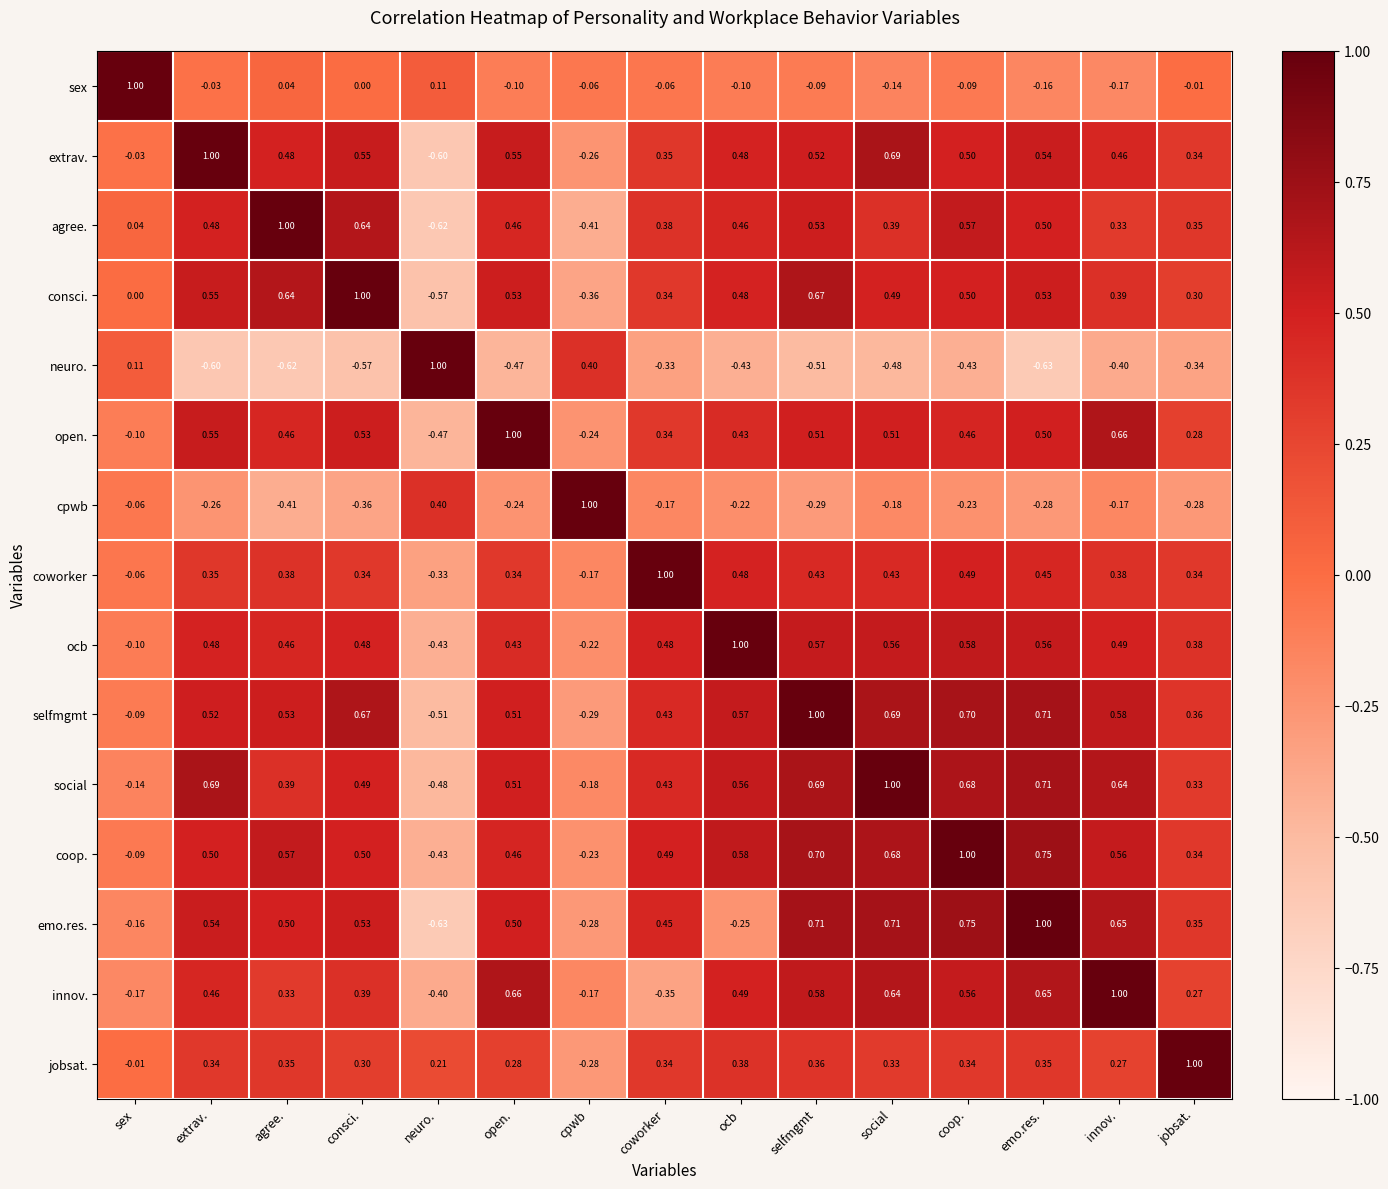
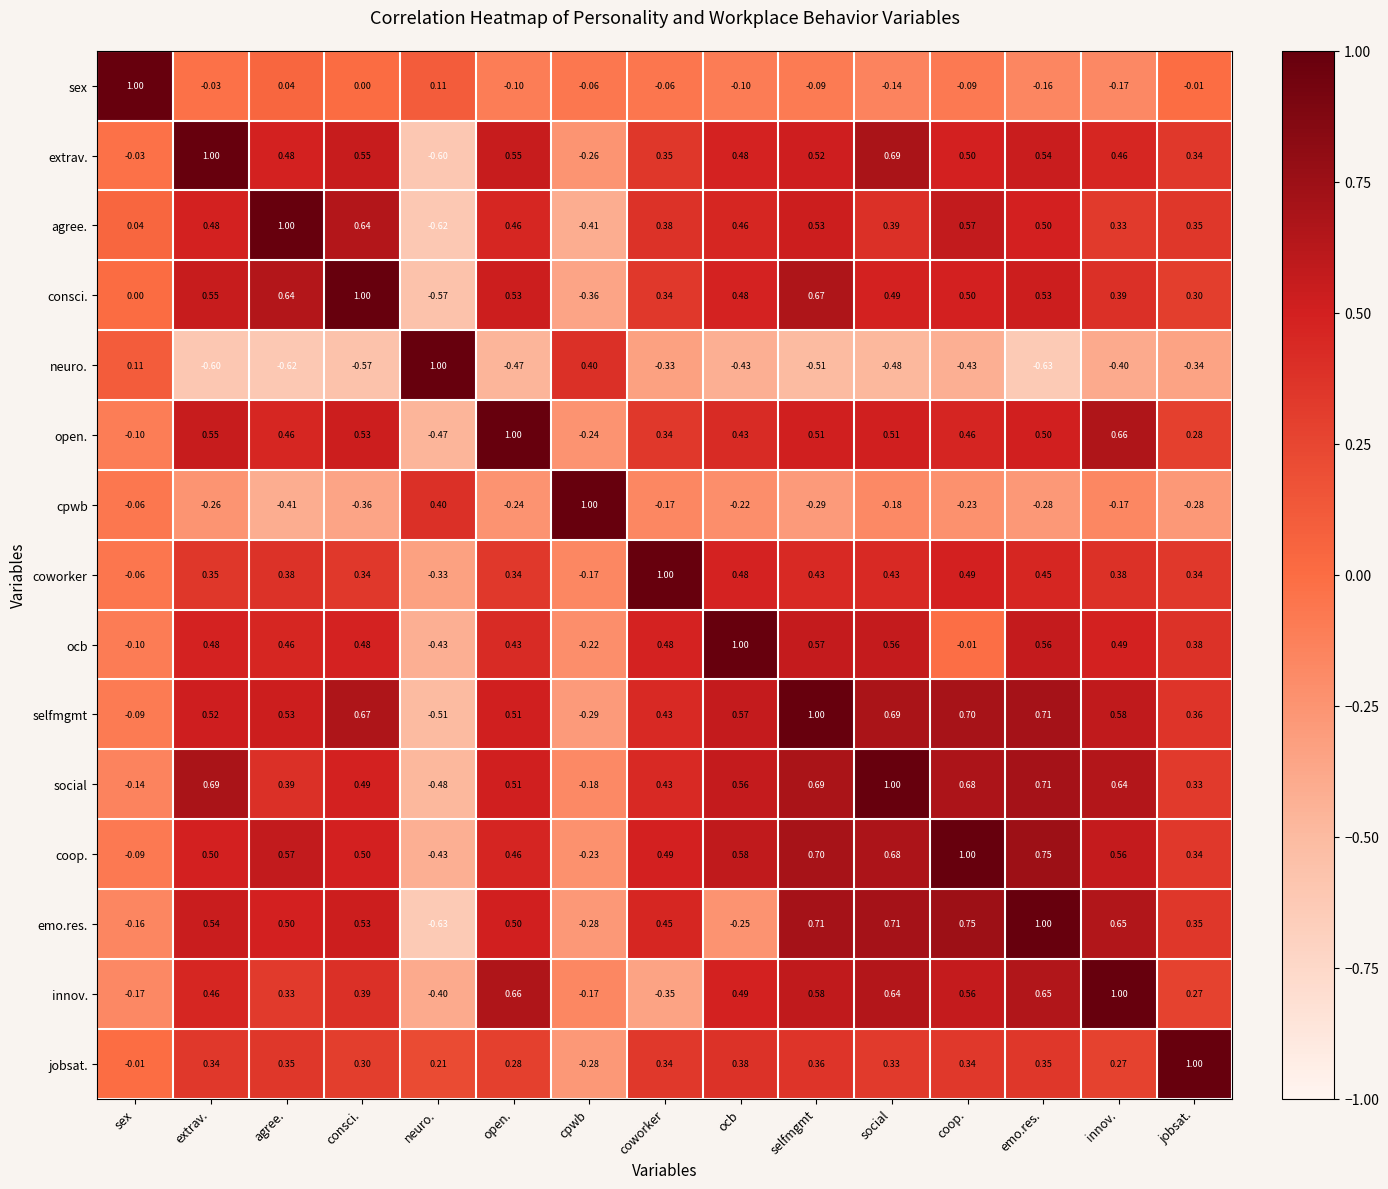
  {
    "ocb": {
      "sex": -0.10,
      "extrav.": 0.48,
      "agree.": 0.46,
      "consci.": 0.48,
      "neuro.": -0.43,
      "open.": 0.43,
      "cpwb": -0.22,
      "coworker": 0.48,
      "ocb": 1.00,
      "selfmgmt": 0.57,
      "social": 0.56,
-     "coop.": 0.58,
+     "coop.": -0.01,
      "emo.res.": 0.56,
      "innov.": 0.49,
      "jobsat.": 0.38
    }
  }
